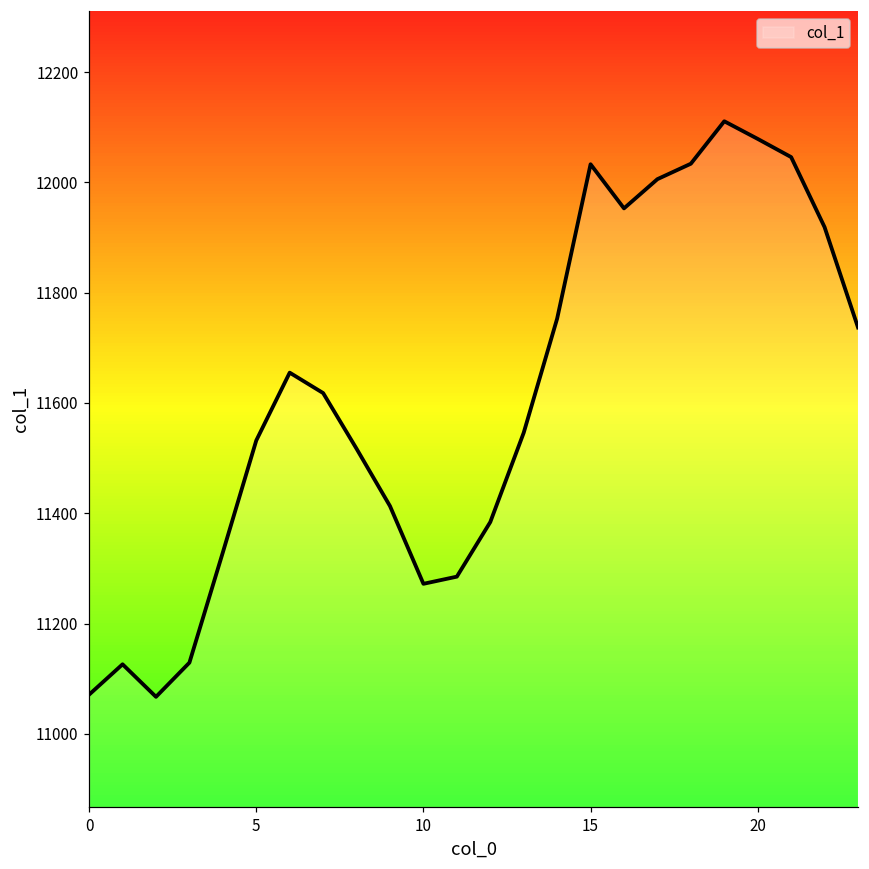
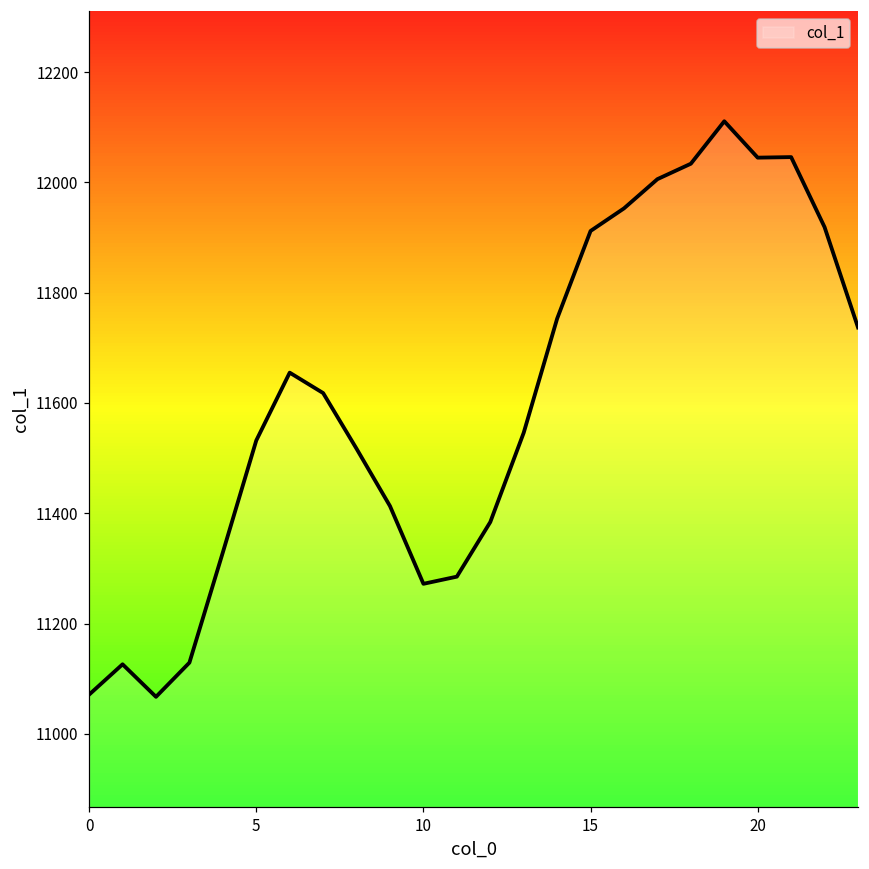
  {
    "0": 11070,
    "5": 11530,
    "10": 11270,
-   "15": 12030,
-   "20": 12080
+   "15": 11910,
+   "20": 12050
  }
